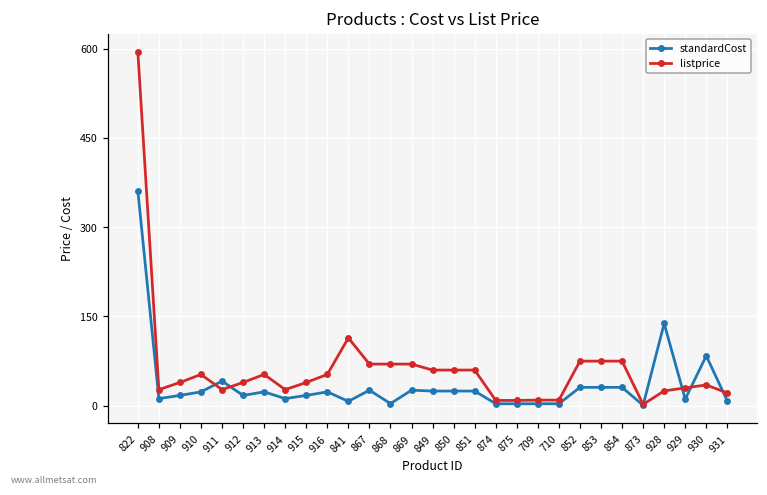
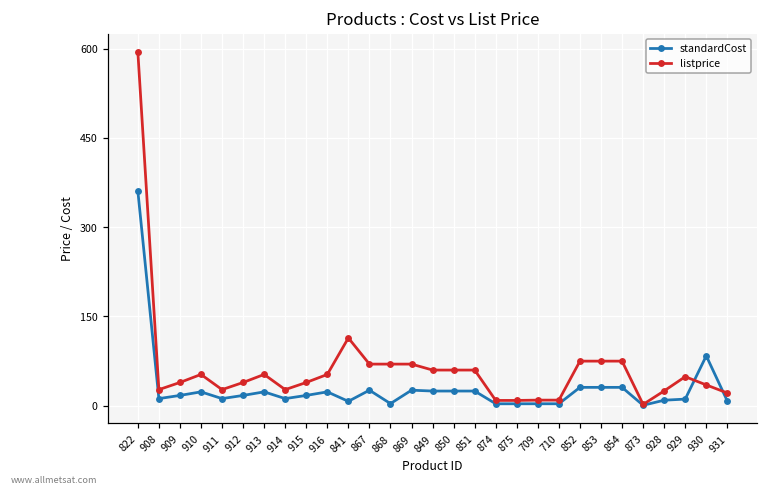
  {
    "standardCost": {
      "822": 360,
      "908": 10,
      "909": 20,
      "910": 20,
-     "911": 40,
+     "911": 10,
      "912": 20,
      "913": 20,
      "914": 10,
      "915": 20,
      "916": 20,
      "841": 10,
      "867": 30,
      "868": 0,
      "869": 30,
      "849": 20,
      "850": 20,
      "851": 20,
      "874": 0,
      "875": 0,
      "709": 0,
      "710": 0,
      "852": 30,
      "853": 30,
      "854": 30,
-     "928": 140,
+     "928": 10,
      "929": 10,
      "930": 80,
      "931": 10
    },
    "listprice": {
      "822": 590,
      "908": 30,
      "909": 40,
      "910": 50,
      "911": 30,
      "912": 40,
      "913": 50,
      "914": 30,
      "915": 40,
      "916": 50,
      "841": 110,
      "867": 70,
      "868": 70,
      "869": 70,
      "849": 60,
      "850": 60,
      "851": 60,
      "874": 10,
      "875": 10,
      "709": 10,
      "710": 10,
      "852": 70,
      "853": 70,
      "854": 70,
      "928": 20,
-     "929": 30,
+     "929": 50,
      "930": 40,
      "931": 20
    }
  }
